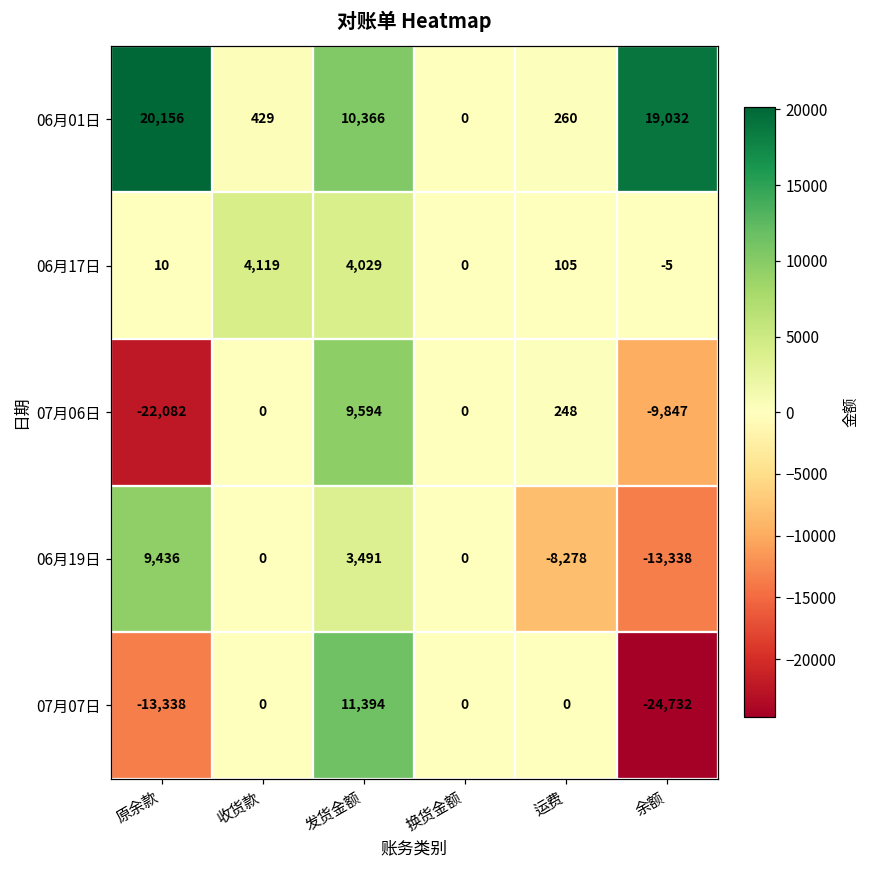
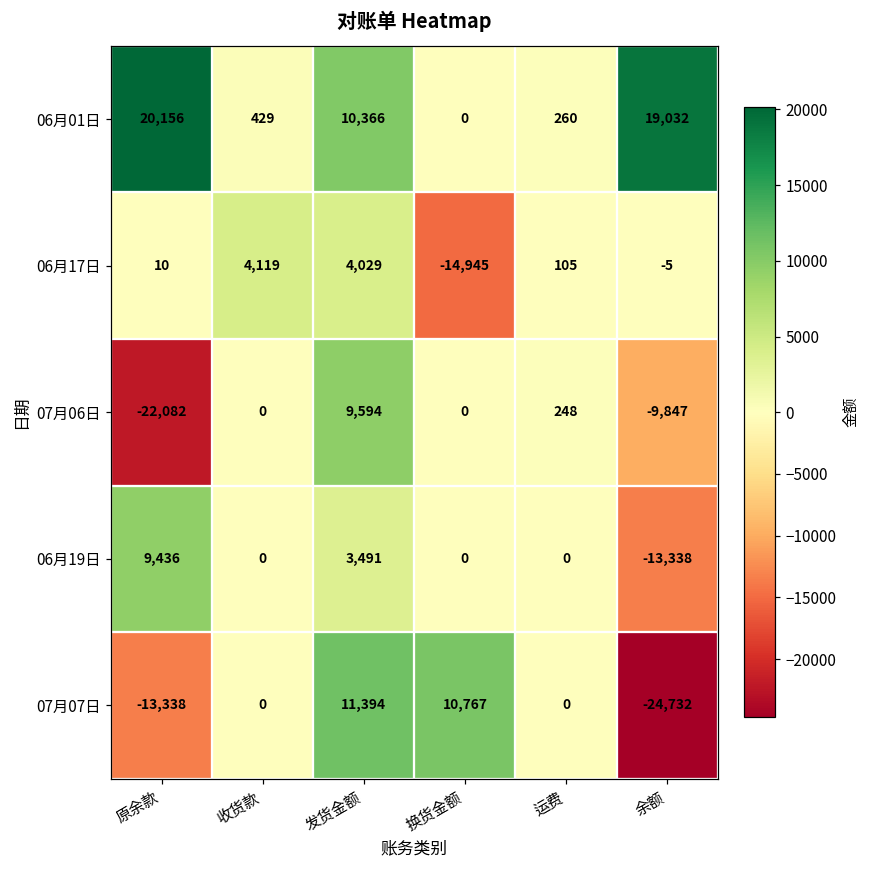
  {
    "06月01日": {
      "原余款": "20,156",
      "收货款": "429",
      "发货金额": "10,366",
      "换货金额": "0",
      "运费": "260",
      "余额": "19,032"
    },
    "06月17日": {
      "原余款": "10",
      "收货款": "4,119",
      "发货金额": "4,029",
-     "换货金额": "0",
+     "换货金额": "-14,945",
      "运费": "105",
      "余额": "-5"
    },
    "07月06日": {
      "原余款": "-22,082",
      "收货款": "0",
      "发货金额": "9,594",
      "换货金额": "0",
      "运费": "248",
      "余额": "-9,847"
    },
    "06月19日": {
      "原余款": "9,436",
      "收货款": "0",
      "发货金额": "3,491",
      "换货金额": "0",
-     "运费": "-8,278",
+     "运费": "0",
      "余额": "-13,338"
    },
    "07月07日": {
      "原余款": "-13,338",
      "收货款": "0",
      "发货金额": "11,394",
-     "换货金额": "0",
+     "换货金额": "10,767",
      "运费": "0",
      "余额": "-24,732"
    }
  }
